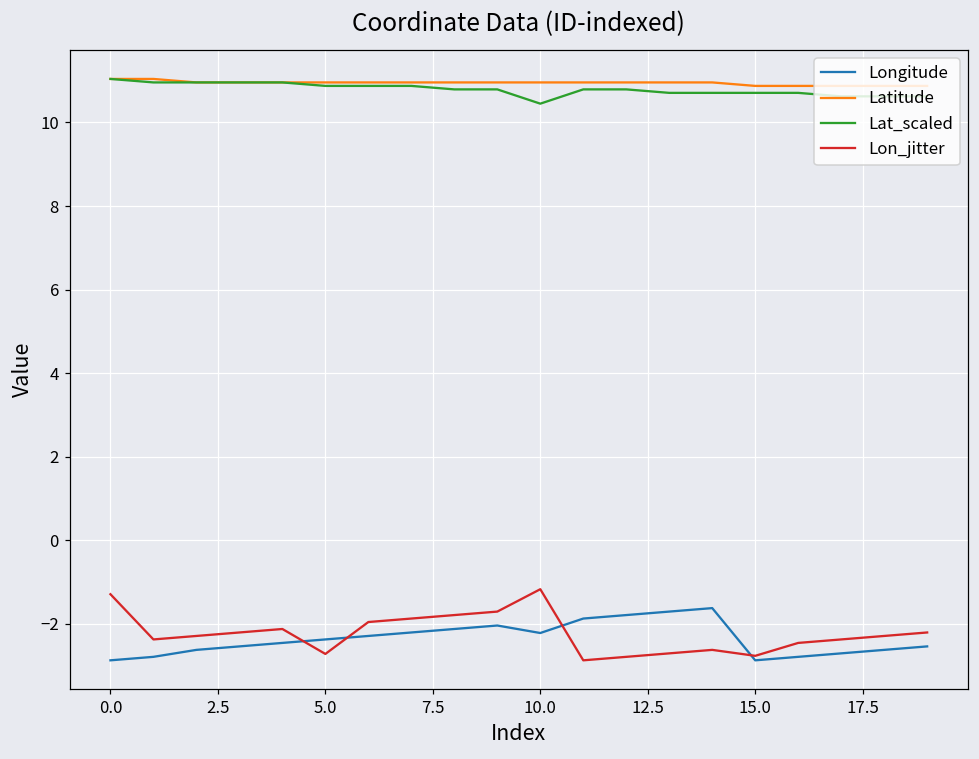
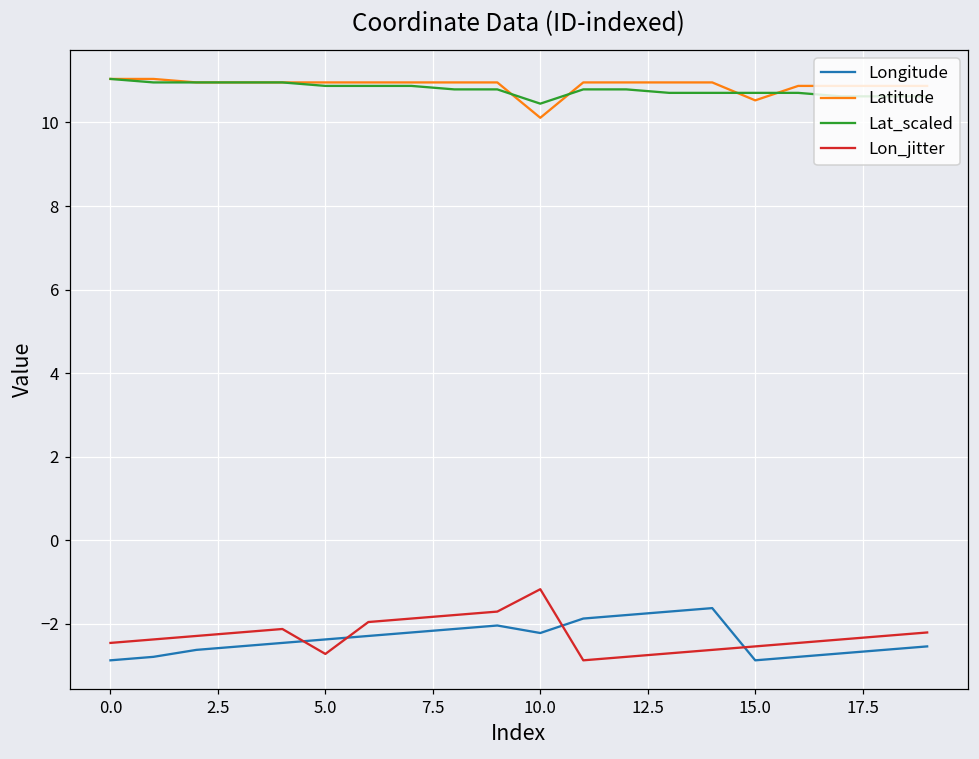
  {
    "Longitude": {
      "0.0": -2.9,
      "5.0": -2.4,
      "10.0": -2.2,
      "15.0": -2.9
    },
    "Latitude": {
      "5.0": 11.0,
-     "10.0": 11.0,
-     "15.0": 10.9
+     "10.0": 10.1,
+     "15.0": 10.5
    },
    "Lat_scaled": {
      "5.0": 10.9,
      "10.0": 10.4,
      "15.0": 10.7
    },
    "Lon_jitter": {
-     "0.0": -1.3,
+     "0.0": -2.5,
      "5.0": -2.7,
      "10.0": -1.2,
-     "15.0": -2.8
+     "15.0": -2.5
    }
  }
